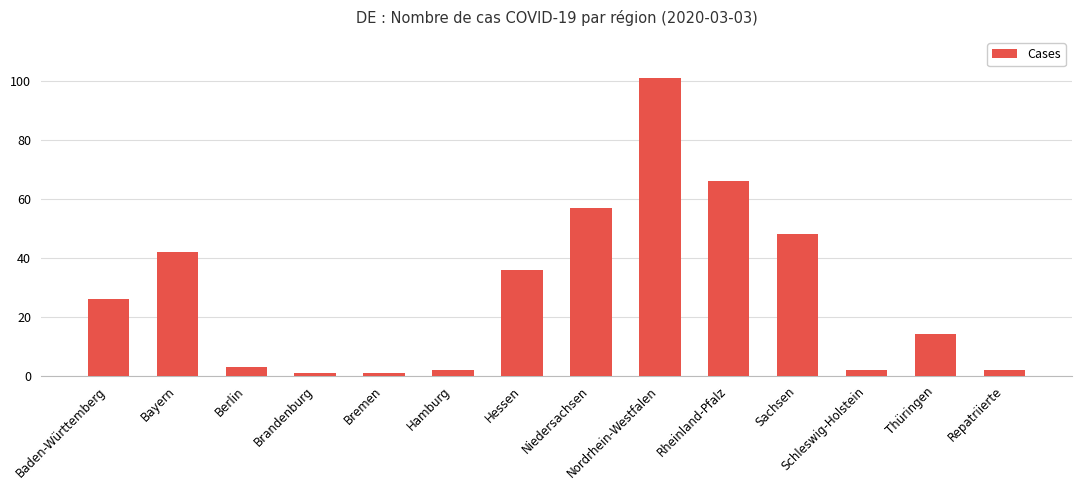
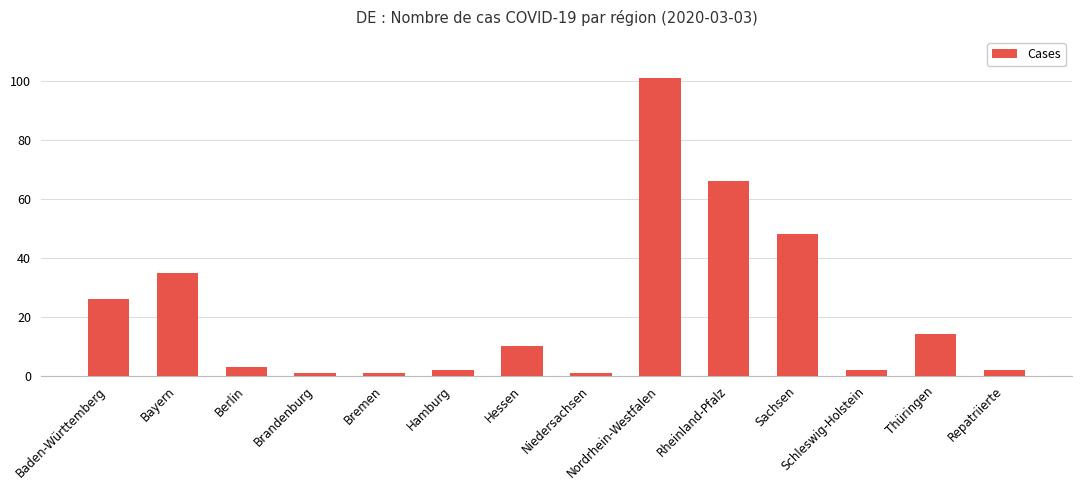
  {
    "Baden-Württemberg": 26,
-   "Bayern": 42,
+   "Bayern": 35,
    "Berlin": 3,
    "Brandenburg": 1,
    "Bremen": 1,
    "Hamburg": 2,
-   "Hessen": 36,
-   "Niedersachsen": 57,
+   "Hessen": 10,
+   "Niedersachsen": 1,
    "Nordrhein-Westfalen": 101,
    "Rheinland-Pfalz": 66,
    "Sachsen": 48,
    "Schleswig-Holstein": 2,
    "Thüringen": 14,
    "Repatriierte": 2
  }
